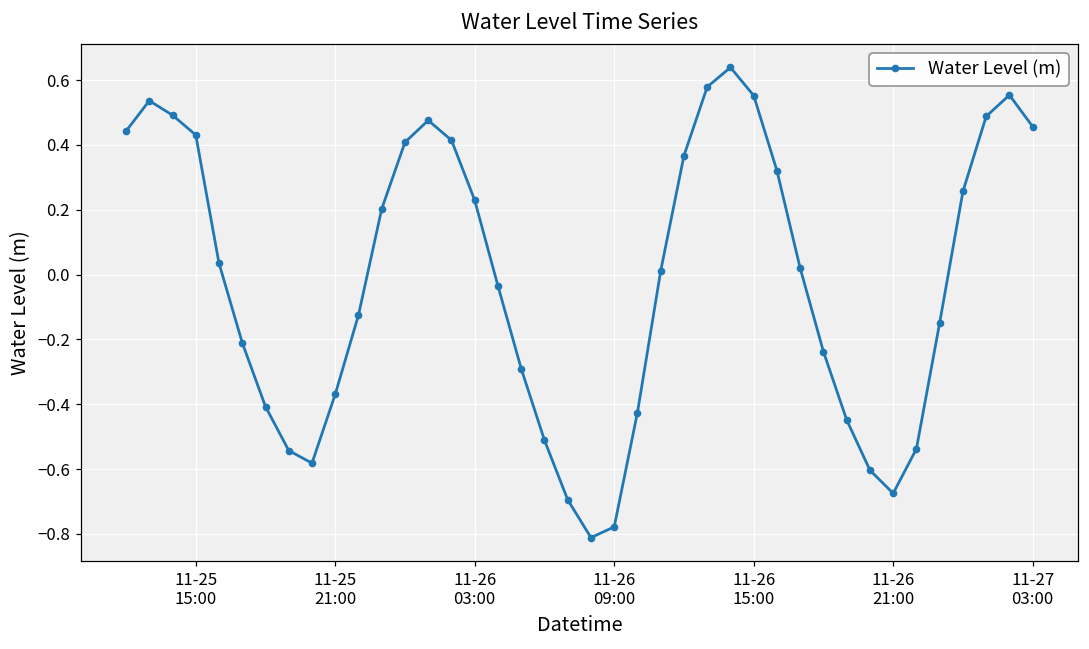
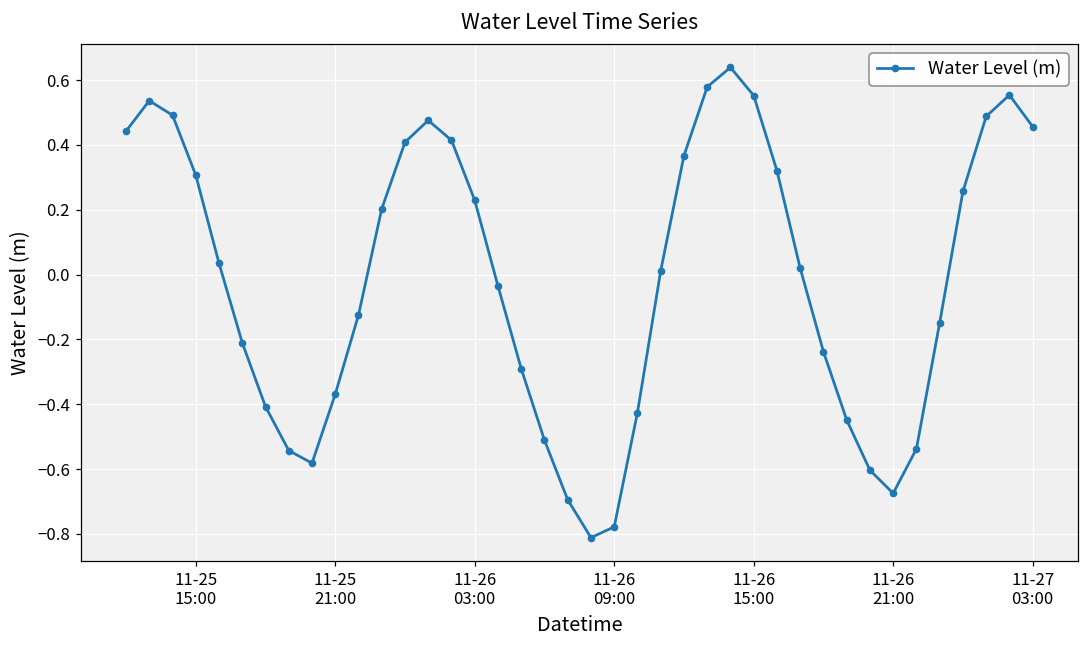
  {
-   "11-25 15:00": 0.43,
+   "11-25 15:00": 0.31,
    "11-25 21:00": -0.37,
    "11-26 03:00": 0.23,
    "11-26 09:00": -0.78,
    "11-26 15:00": 0.55,
    "11-26 21:00": -0.68,
    "11-27 03:00": 0.46
  }
